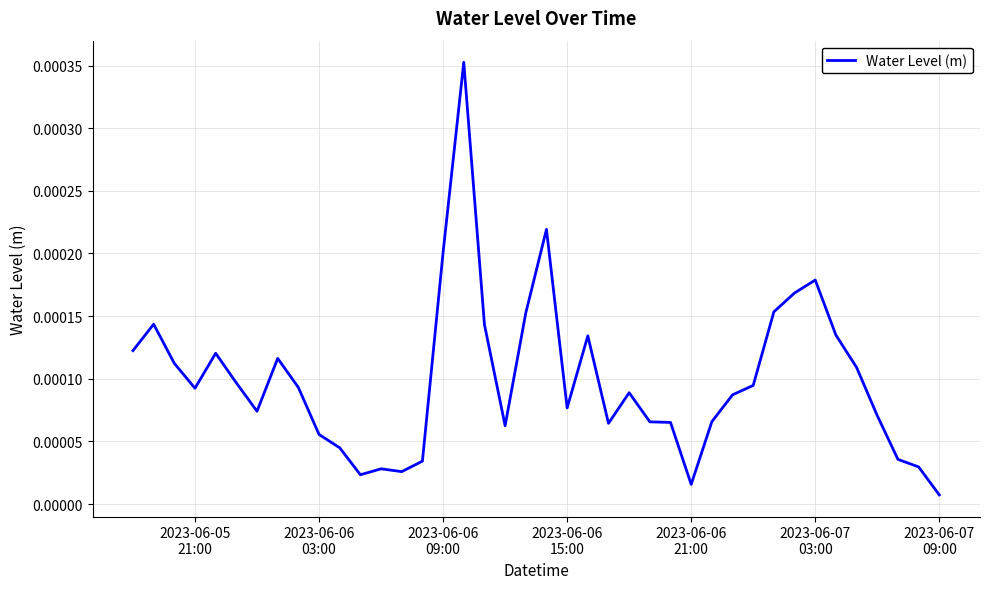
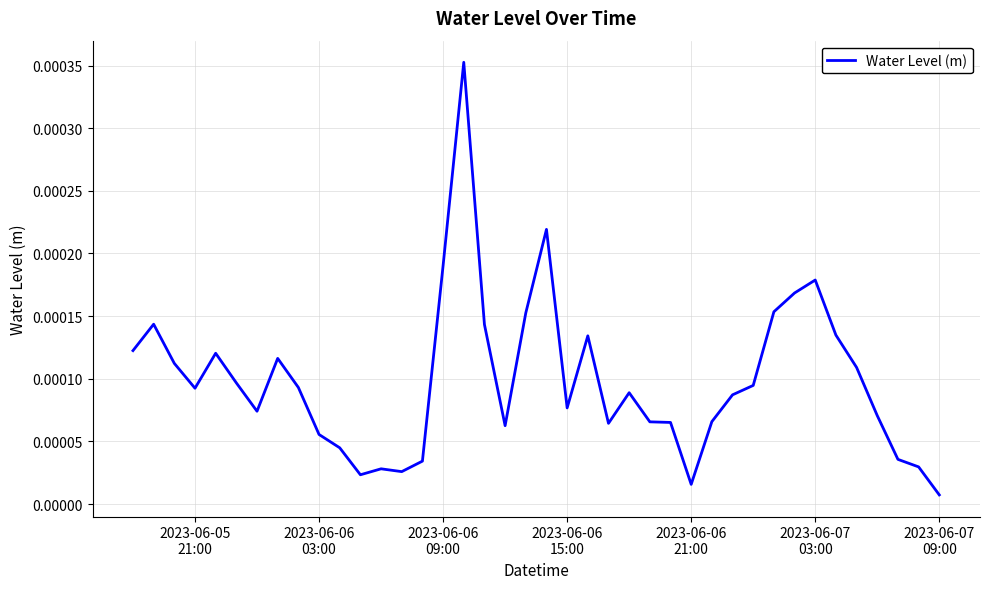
  {
    "2023-06-05 21:00": 0.000092,
    "2023-06-06 03:00": 0.000056,
-   "2023-06-06 09:00": 0.000201,
+   "2023-06-06 09:00": 0.000190,
    "2023-06-06 15:00": 0.000077,
    "2023-06-06 21:00": 0.000016,
    "2023-06-07 03:00": 0.000179,
    "2023-06-07 09:00": 0.000007
  }
